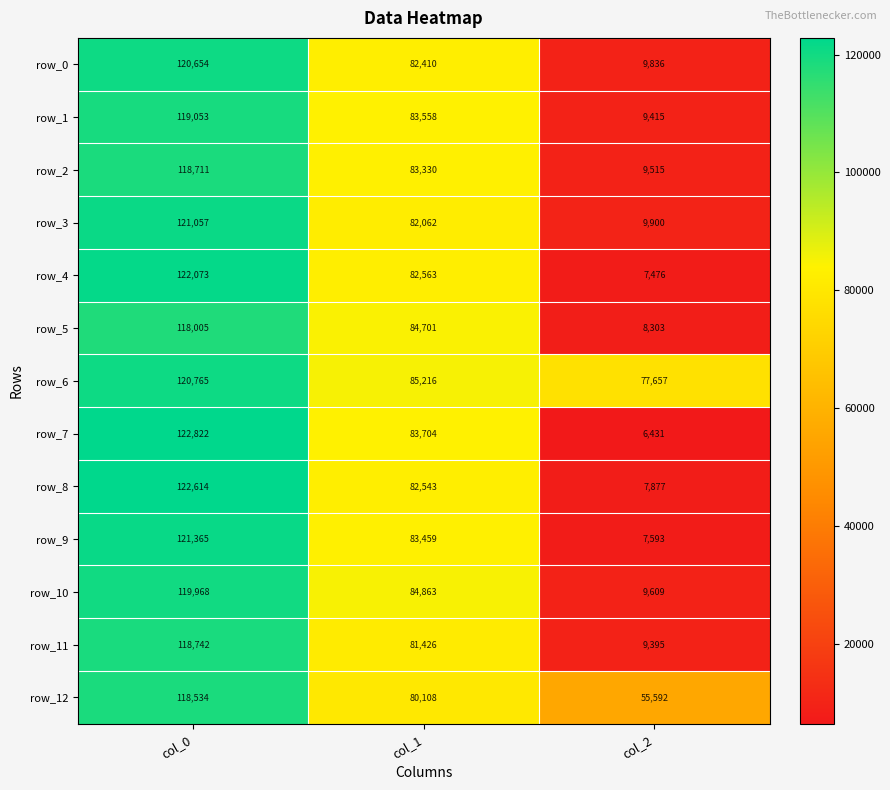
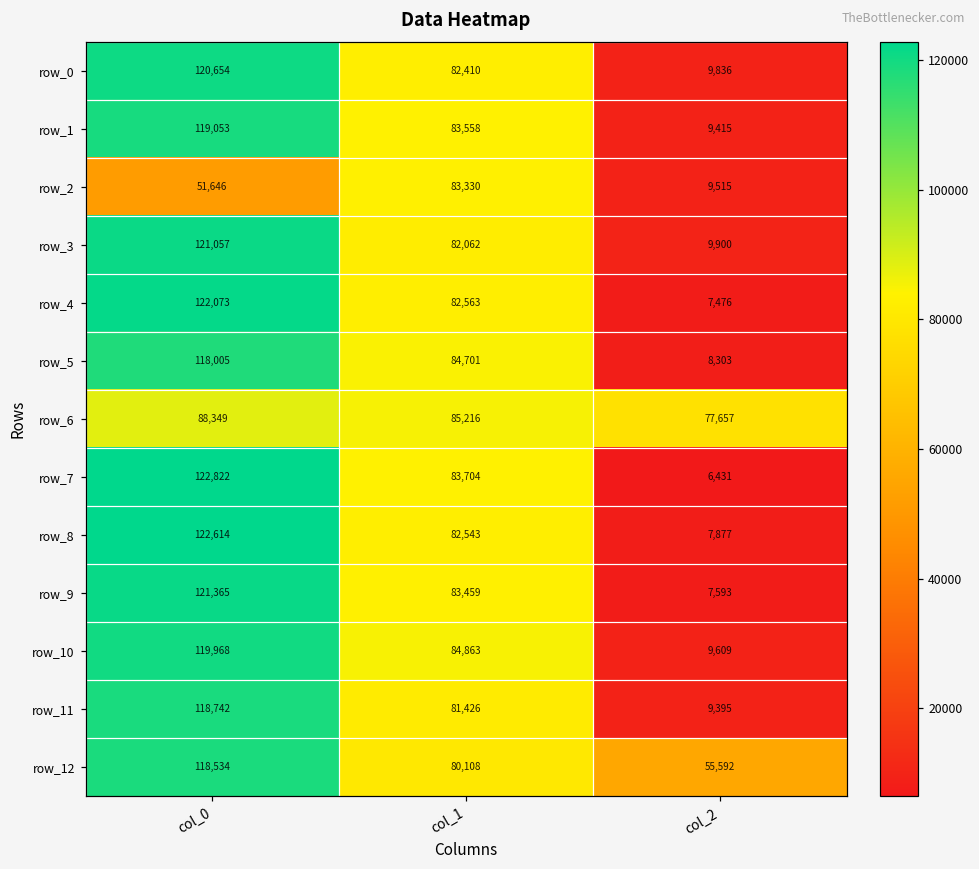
  {
    "row_0": {
      "col_0": "120,654",
      "col_1": "82,410",
      "col_2": "9,836"
    },
    "row_1": {
      "col_0": "119,053",
      "col_1": "83,558",
      "col_2": "9,415"
    },
    "row_2": {
-     "col_0": "118,711",
+     "col_0": "51,646",
      "col_1": "83,330",
      "col_2": "9,515"
    },
    "row_3": {
      "col_0": "121,057",
      "col_1": "82,062",
      "col_2": "9,900"
    },
    "row_4": {
      "col_0": "122,073",
      "col_1": "82,563",
      "col_2": "7,476"
    },
    "row_5": {
      "col_0": "118,005",
      "col_1": "84,701",
      "col_2": "8,303"
    },
    "row_6": {
-     "col_0": "120,765",
+     "col_0": "88,349",
      "col_1": "85,216",
      "col_2": "77,657"
    },
    "row_7": {
      "col_0": "122,822",
      "col_1": "83,704",
      "col_2": "6,431"
    },
    "row_8": {
      "col_0": "122,614",
      "col_1": "82,543",
      "col_2": "7,877"
    },
    "row_9": {
      "col_0": "121,365",
      "col_1": "83,459",
      "col_2": "7,593"
    },
    "row_10": {
      "col_0": "119,968",
      "col_1": "84,863",
      "col_2": "9,609"
    },
    "row_11": {
      "col_0": "118,742",
      "col_1": "81,426",
      "col_2": "9,395"
    },
    "row_12": {
      "col_0": "118,534",
      "col_1": "80,108",
      "col_2": "55,592"
    }
  }
